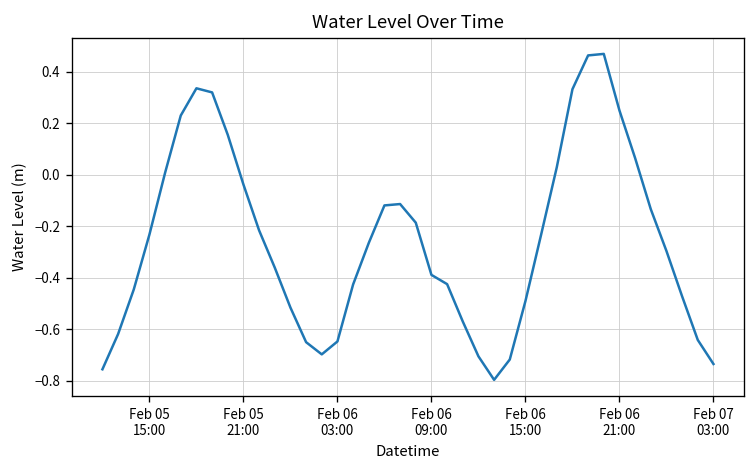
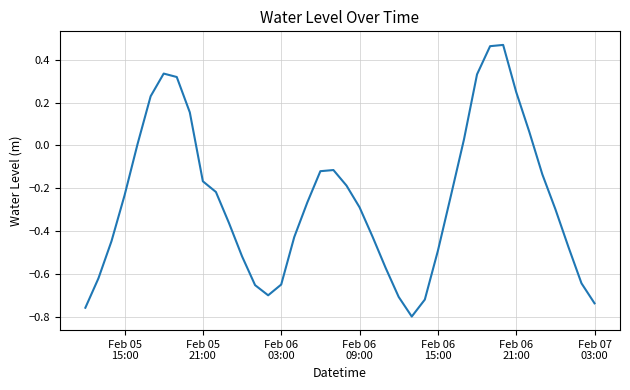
  {
    "Feb 05 15:00": -0.23,
-   "Feb 05 21:00": -0.04,
+   "Feb 05 21:00": -0.17,
    "Feb 06 03:00": -0.65,
-   "Feb 06 09:00": -0.39,
+   "Feb 06 09:00": -0.29,
    "Feb 06 15:00": -0.49,
    "Feb 06 21:00": 0.25,
    "Feb 07 03:00": -0.74
  }
